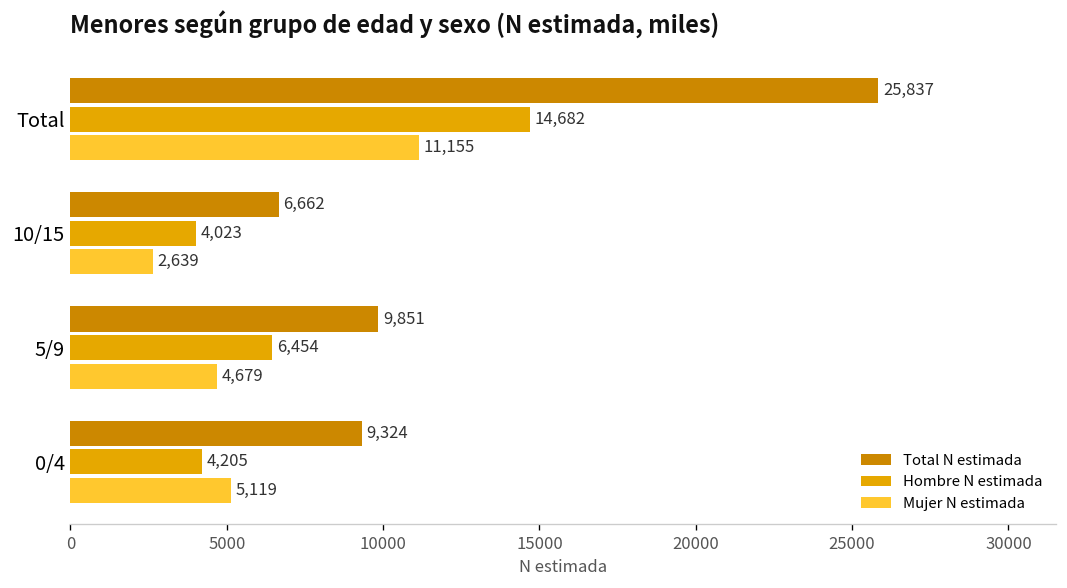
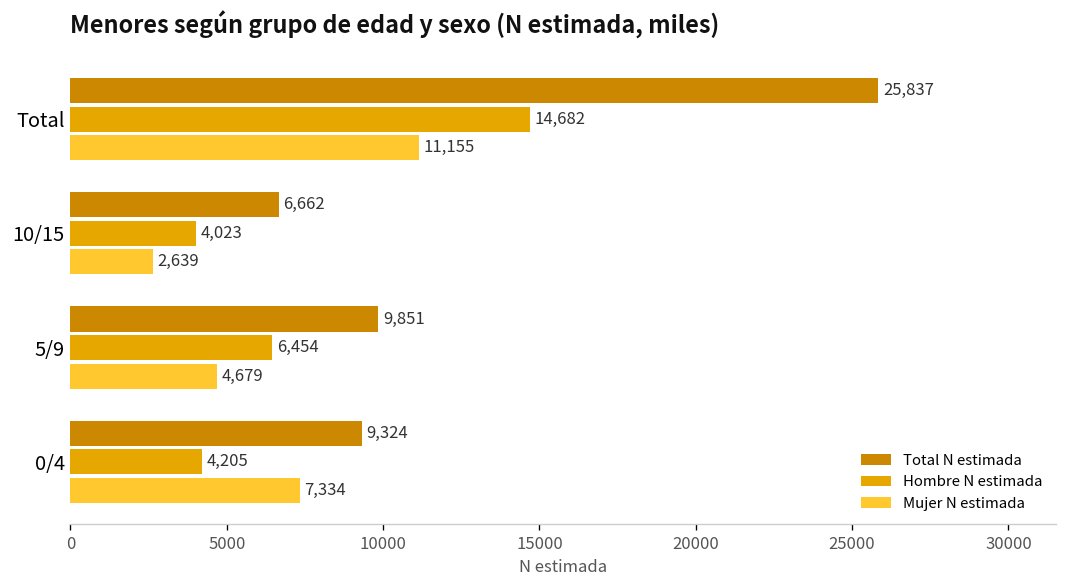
  {
    "Mujer N estimada": {
      "Total": "11,155",
      "10/15": "2,639",
      "5/9": "4,679",
-     "0/4": "5,119"
+     "0/4": "7,334"
    }
  }
